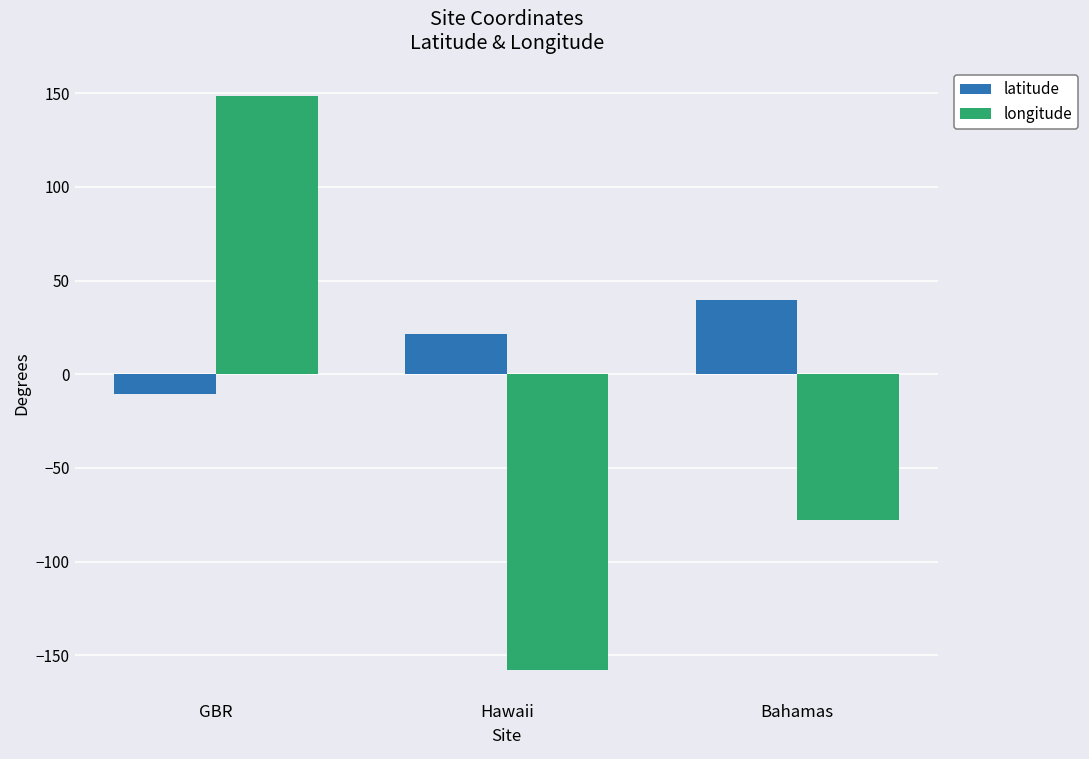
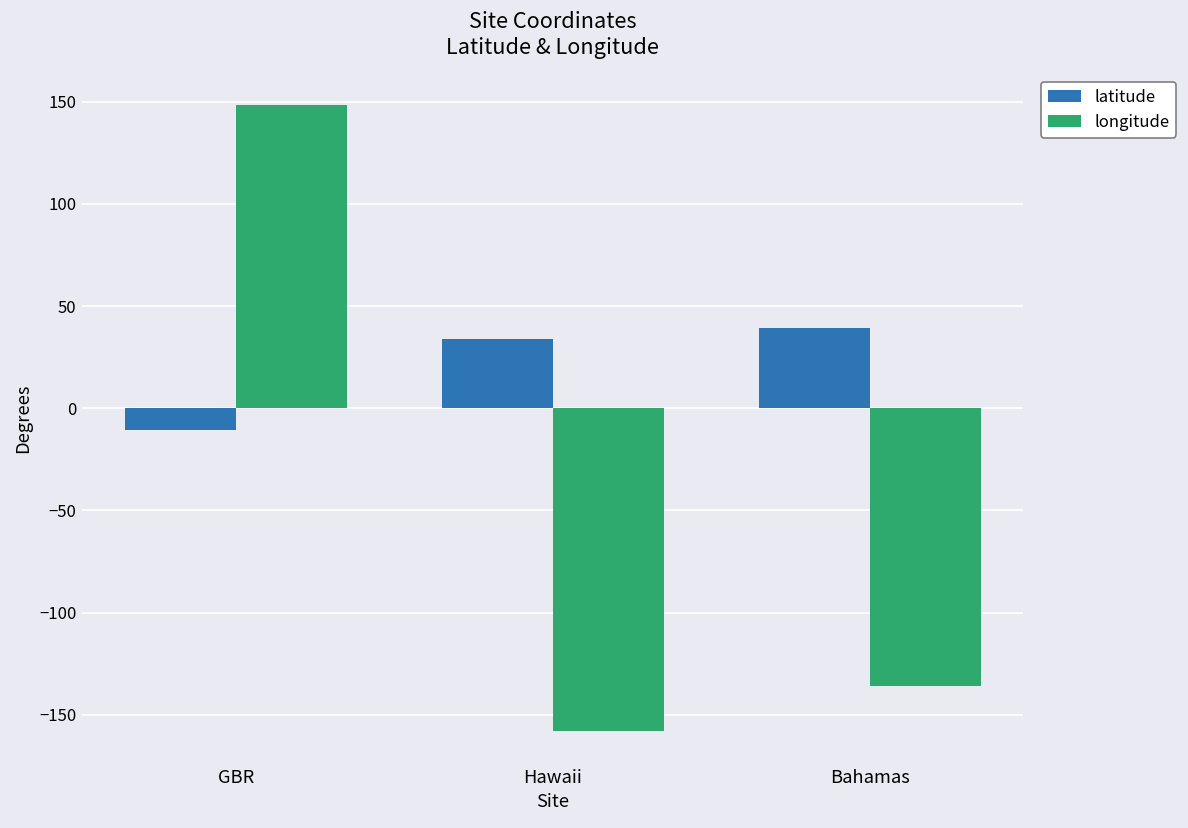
  {
    "latitude": {
      "GBR": -11,
-     "Hawaii": 22,
+     "Hawaii": 34,
      "Bahamas": 39
    },
    "longitude": {
      "GBR": 148,
      "Hawaii": -158,
-     "Bahamas": -78
+     "Bahamas": -136
    }
  }
